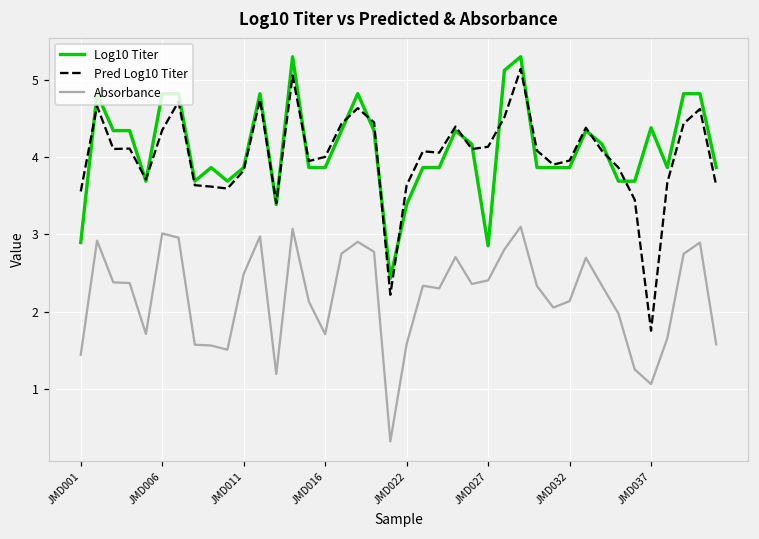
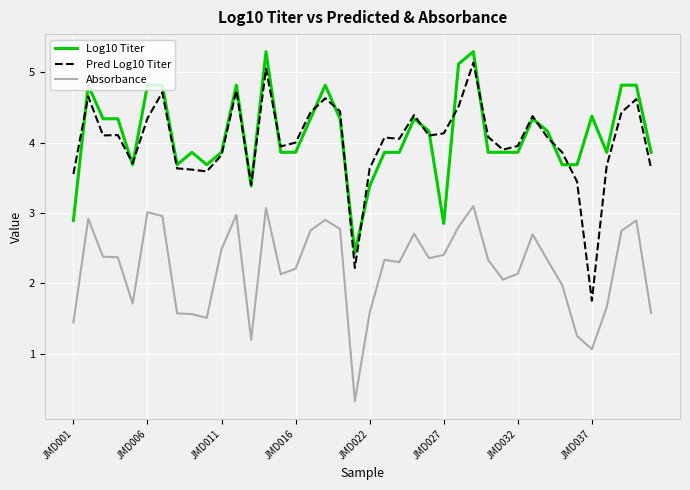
  {
    "Log10 Titer": {
      "JMD001": 2.9,
      "JMD011": 3.9,
      "JMD016": 3.9,
      "JMD022": 3.4,
      "JMD027": 2.9,
      "JMD032": 3.9,
      "JMD037": 4.4
    },
    "Pred Log10 Titer": {
      "JMD001": 3.6,
      "JMD006": 4.3,
      "JMD011": 3.8,
      "JMD016": 4.0,
      "JMD022": 3.6,
      "JMD027": 4.1,
      "JMD032": 4.0,
      "JMD037": 1.8
    },
    "Absorbance": {
      "JMD001": 1.4,
      "JMD006": 3.0,
      "JMD011": 2.5,
-     "JMD016": 1.7,
+     "JMD016": 2.2,
      "JMD022": 1.6,
      "JMD027": 2.4,
      "JMD032": 2.1,
      "JMD037": 1.1
    }
  }
